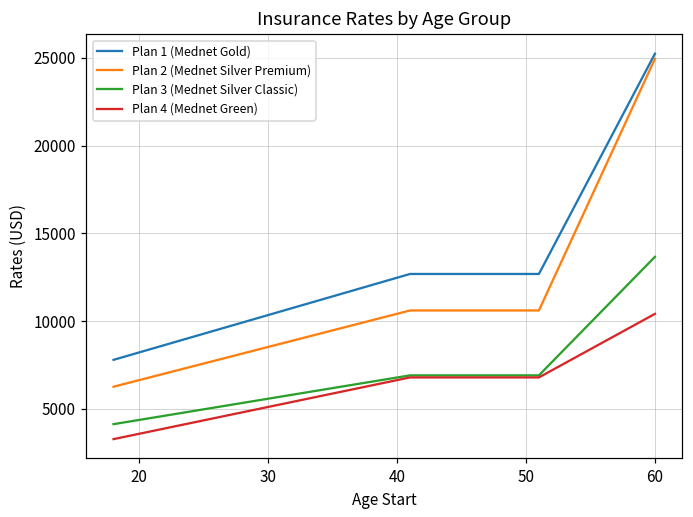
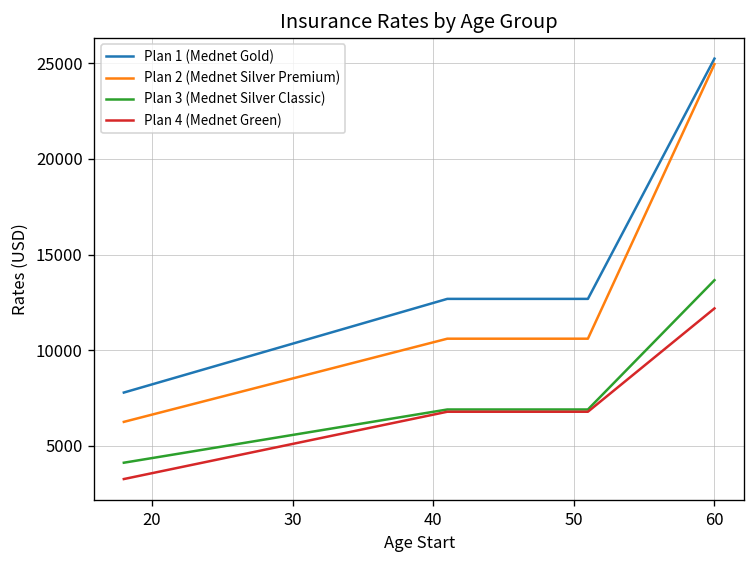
  {
    "Plan 1 (Mednet Gold)": {
      "60": 25200
    },
    "Plan 2 (Mednet Silver Premium)": {
      "60": 24900
    },
    "Plan 3 (Mednet Silver Classic)": {
      "60": 13700
    },
    "Plan 4 (Mednet Green)": {
-     "60": 10400
+     "60": 12200
    }
  }
